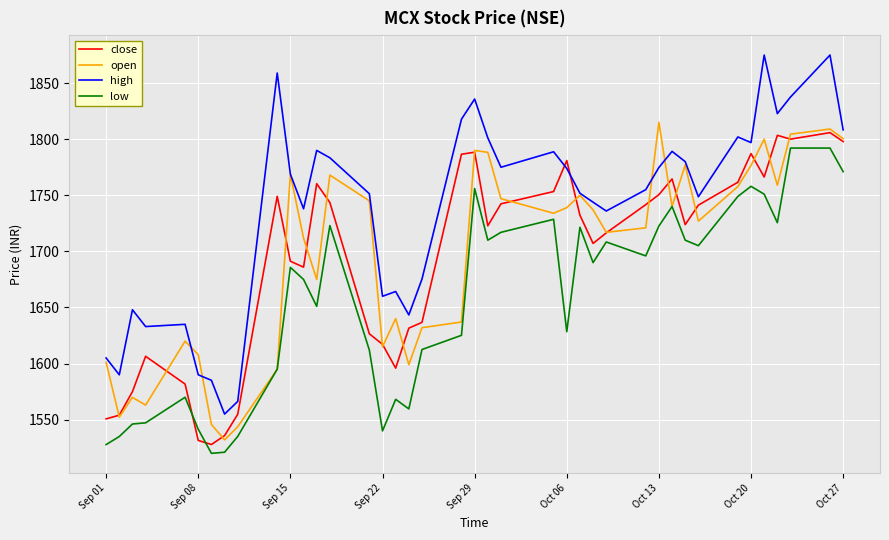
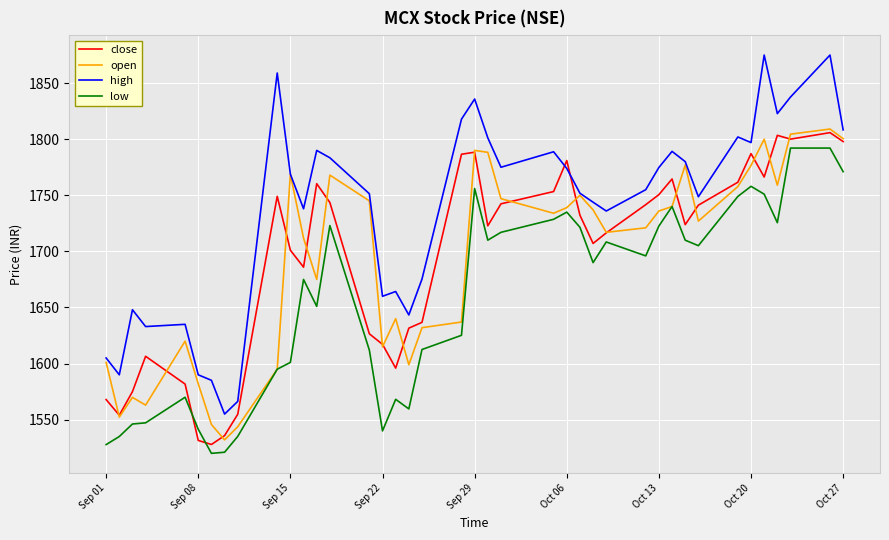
  {
    "close": {
-     "Sep 01": 1551,
+     "Sep 01": 1568,
      "Sep 08": 1532,
-     "Sep 15": 1691,
+     "Sep 15": 1701,
      "Oct 06": 1781,
      "Oct 13": 1751,
      "Oct 20": 1787,
      "Oct 27": 1798
    },
    "open": {
      "Sep 01": 1601,
-     "Sep 08": 1608,
+     "Sep 08": 1582,
      "Oct 06": 1739,
-     "Oct 13": 1815,
+     "Oct 13": 1736,
      "Oct 20": 1777,
      "Oct 27": 1801
    },
    "high": {
      "Sep 01": 1605,
      "Sep 08": 1590,
      "Sep 22": 1660,
      "Sep 29": 1836,
      "Oct 06": 1774,
      "Oct 13": 1775,
      "Oct 20": 1797,
      "Oct 27": 1808
    },
    "low": {
      "Sep 01": 1528,
      "Sep 08": 1541,
-     "Sep 15": 1686,
+     "Sep 15": 1601,
      "Sep 22": 1540,
      "Sep 29": 1756,
-     "Oct 06": 1628,
+     "Oct 06": 1735,
      "Oct 13": 1723,
      "Oct 20": 1758,
      "Oct 27": 1771
    }
  }
